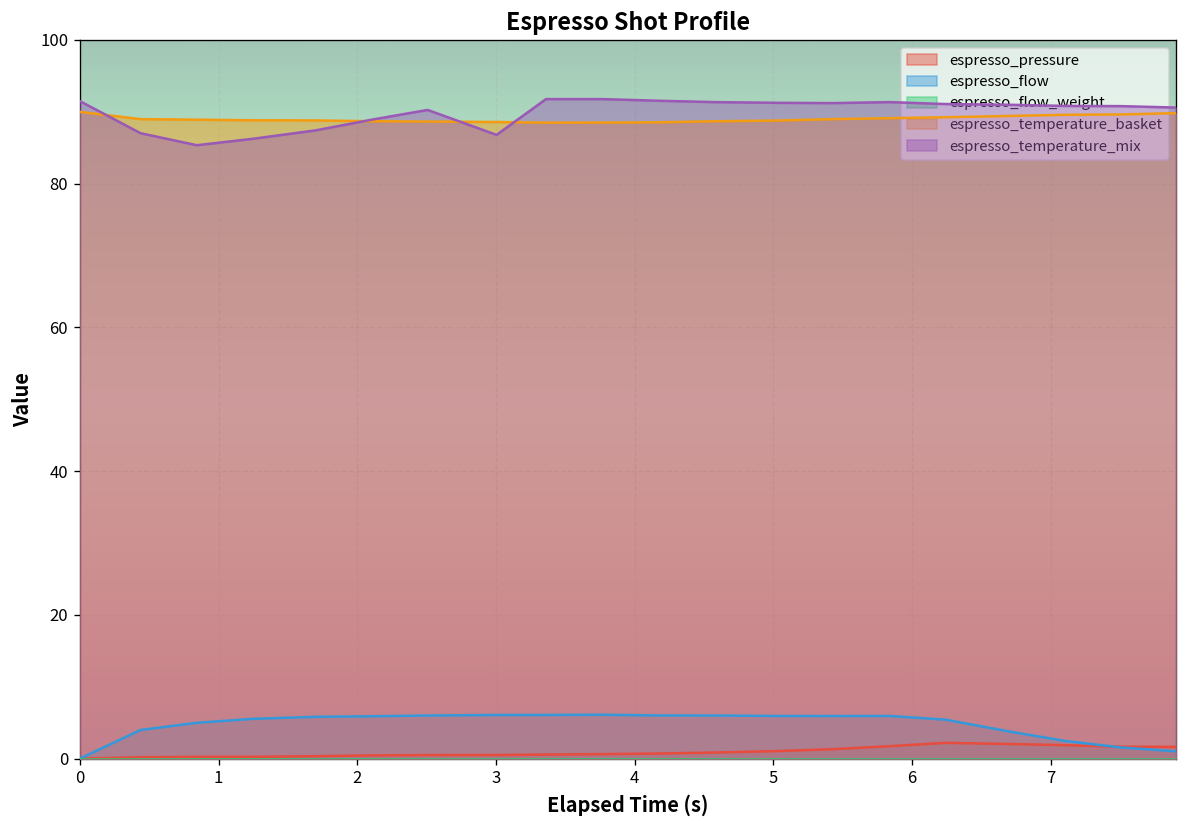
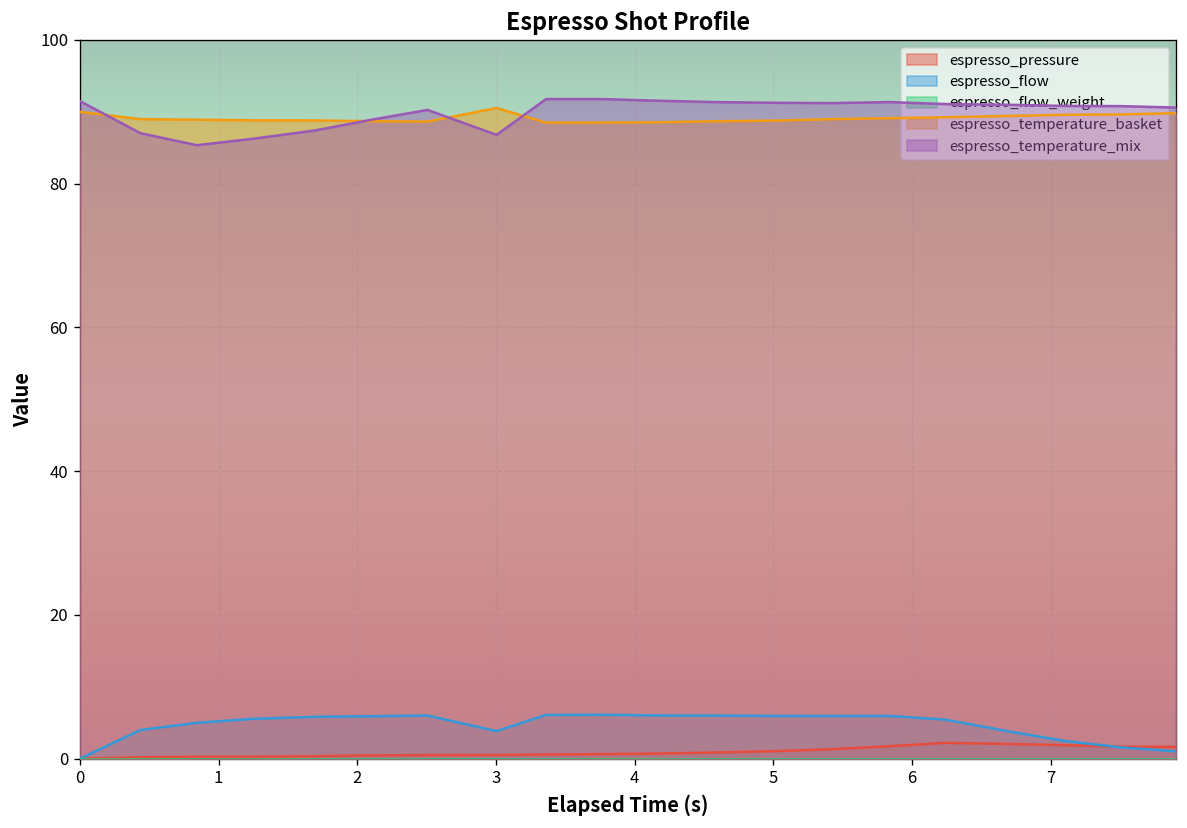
  {
    "espresso_pressure": {
      "3": 1
    },
    "espresso_flow": {
-     "3": 6
+     "3": 4
    },
    "espresso_flow_weight": {
      "3": 0
    },
    "espresso_temperature_basket": {
      "0": 90,
-     "3": 89
+     "3": 91
    },
    "espresso_temperature_mix": {
      "0": 92,
      "3": 87
    }
  }
